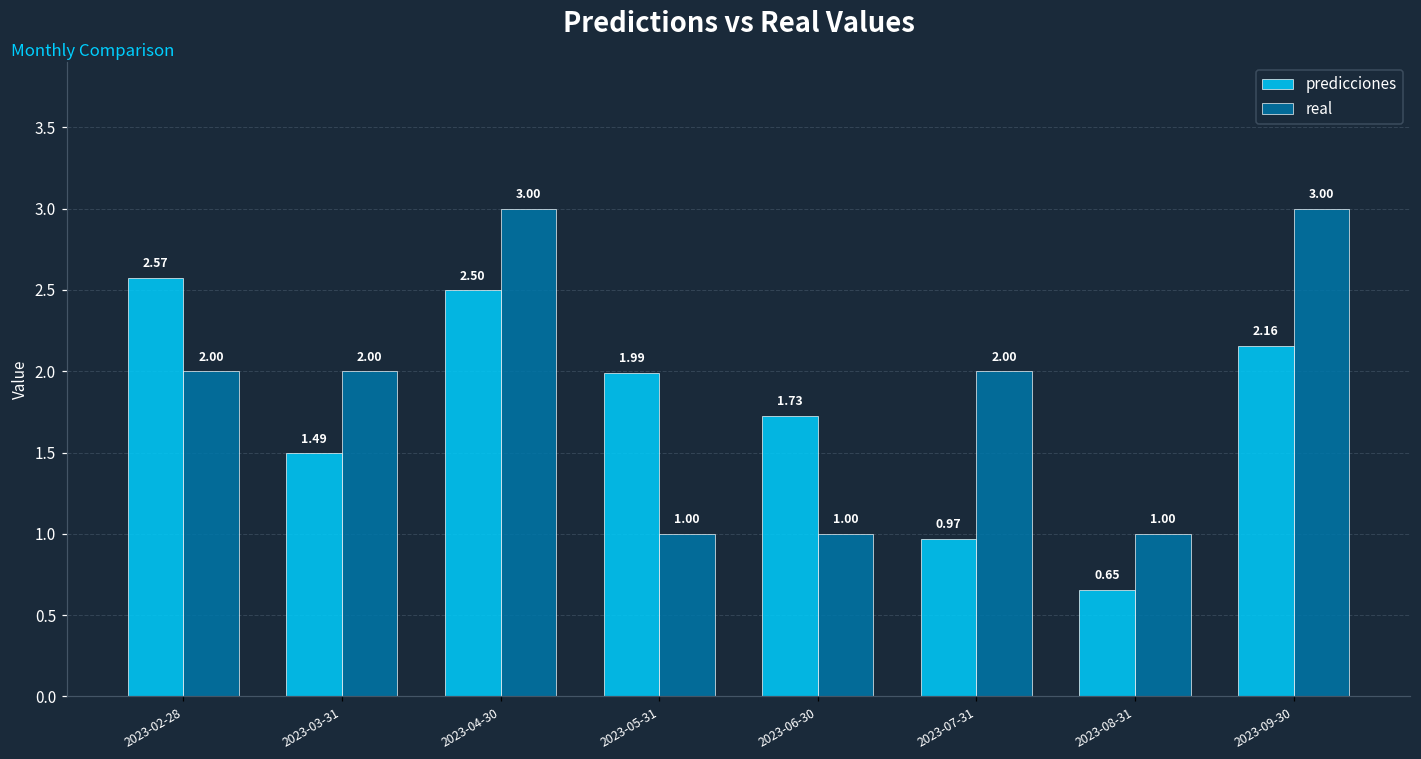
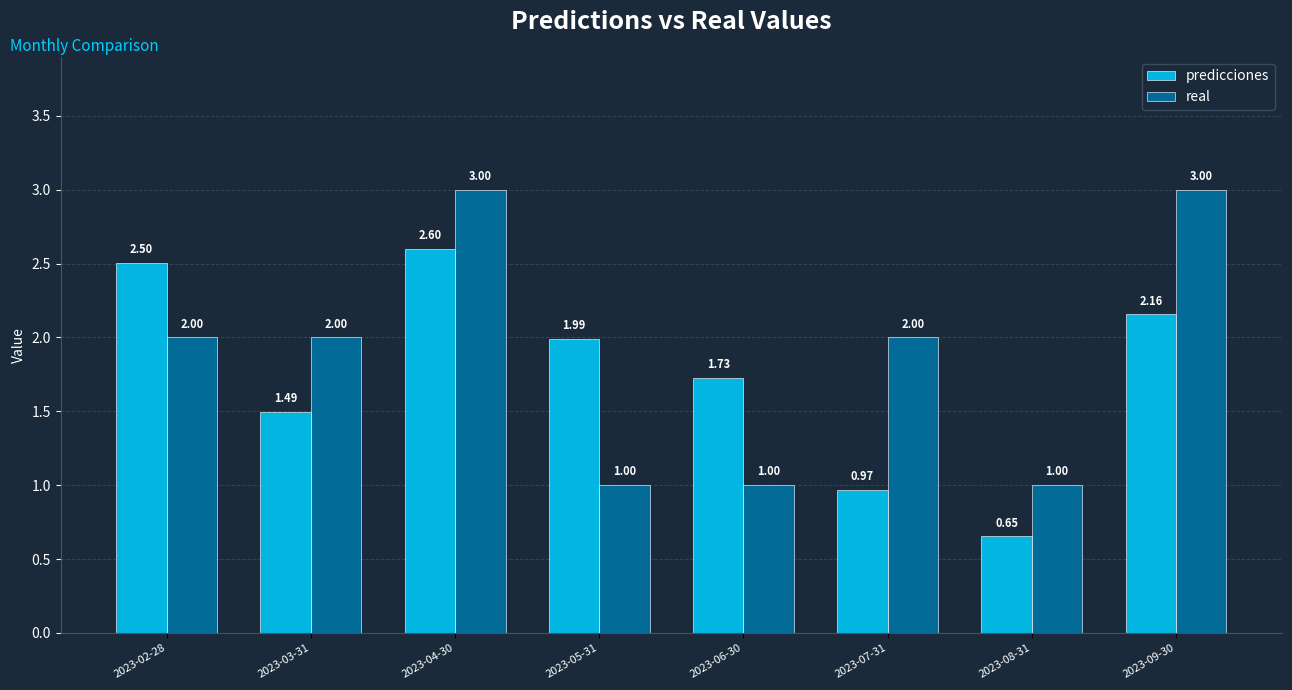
  {
    "predicciones": {
-     "2023-02-28": 2.57,
+     "2023-02-28": 2.50,
      "2023-03-31": 1.49,
-     "2023-04-30": 2.50,
+     "2023-04-30": 2.60,
      "2023-05-31": 1.99,
      "2023-06-30": 1.73,
      "2023-07-31": 0.97,
      "2023-08-31": 0.65,
      "2023-09-30": 2.16
    },
    "real": {
      "2023-02-28": 2.00,
      "2023-03-31": 2.00,
      "2023-04-30": 3.00,
      "2023-05-31": 1.00,
      "2023-06-30": 1.00,
      "2023-07-31": 2.00,
      "2023-08-31": 1.00,
      "2023-09-30": 3.00
    }
  }
